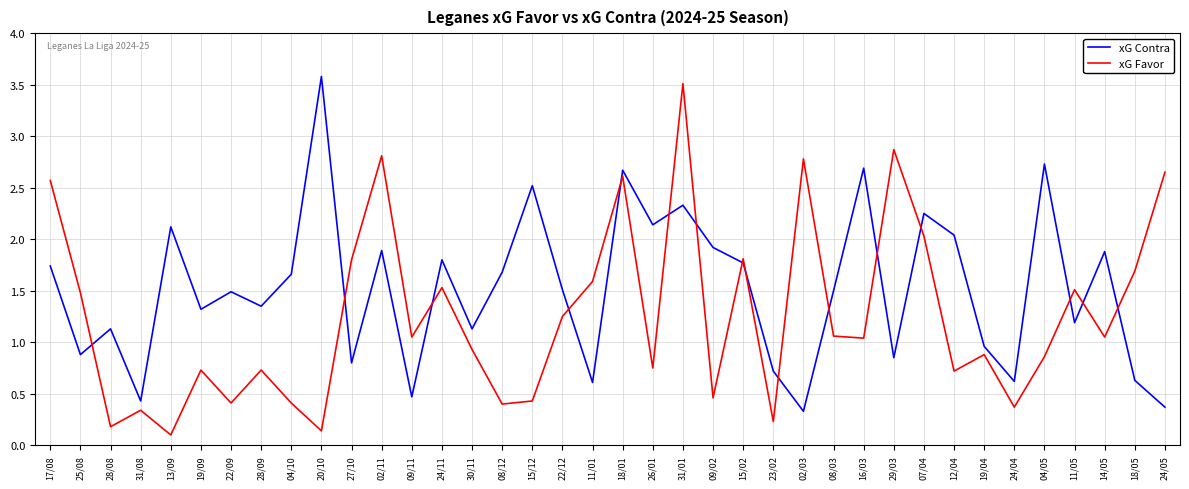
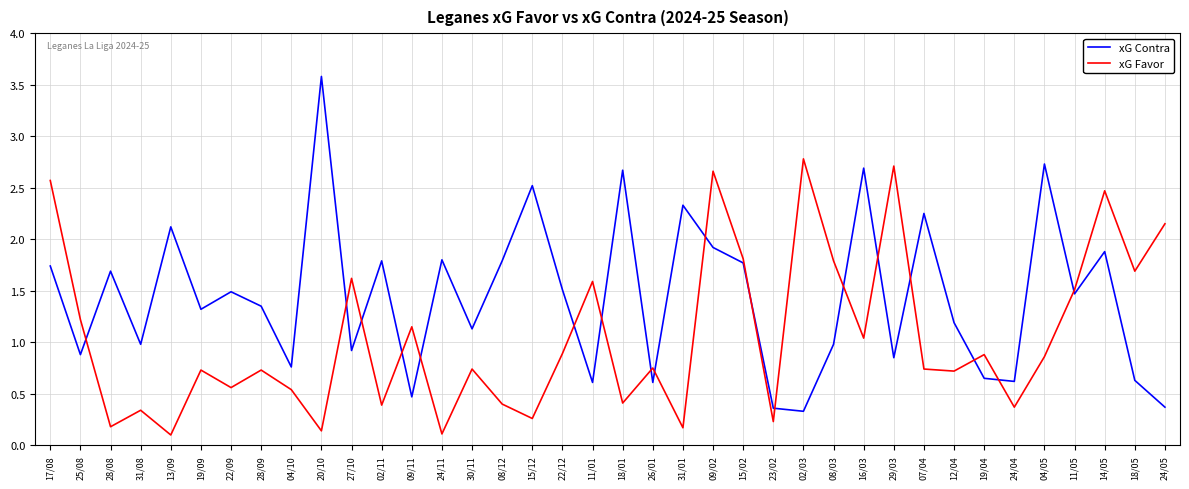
  {
    "xG Contra": {
      "17/08": 1.74,
      "25/08": 0.88,
-     "28/08": 1.13,
-     "31/08": 0.43,
+     "28/08": 1.69,
+     "31/08": 0.98,
      "13/09": 2.12,
      "19/09": 1.32,
      "22/09": 1.49,
      "28/09": 1.35,
-     "04/10": 1.66,
+     "04/10": 0.76,
      "20/10": 3.58,
-     "27/10": 0.80,
-     "02/11": 1.89,
+     "27/10": 0.92,
+     "02/11": 1.79,
      "09/11": 0.47,
      "24/11": 1.80,
      "30/11": 1.13,
-     "08/12": 1.68,
+     "08/12": 1.79,
      "15/12": 2.52,
      "22/12": 1.51,
      "11/01": 0.61,
      "18/01": 2.67,
-     "26/01": 2.14,
+     "26/01": 0.61,
      "31/01": 2.33,
      "09/02": 1.92,
      "15/02": 1.77,
-     "23/02": 0.72,
+     "23/02": 0.36,
      "02/03": 0.33,
-     "08/03": 1.50,
+     "08/03": 0.98,
      "16/03": 2.69,
      "29/03": 0.85,
      "07/04": 2.25,
-     "12/04": 2.04,
-     "19/04": 0.96,
+     "12/04": 1.19,
+     "19/04": 0.65,
      "24/04": 0.62,
      "04/05": 2.73,
-     "11/05": 1.19,
+     "11/05": 1.47,
      "14/05": 1.88,
      "18/05": 0.63,
      "24/05": 0.37
    },
    "xG Favor": {
      "17/08": 2.57,
-     "25/08": 1.48,
+     "25/08": 1.22,
      "28/08": 0.18,
      "31/08": 0.34,
      "13/09": 0.10,
      "19/09": 0.73,
-     "22/09": 0.41,
+     "22/09": 0.56,
      "28/09": 0.73,
-     "04/10": 0.41,
+     "04/10": 0.54,
      "20/10": 0.14,
-     "27/10": 1.80,
-     "02/11": 2.81,
-     "09/11": 1.05,
-     "24/11": 1.53,
-     "30/11": 0.93,
+     "27/10": 1.62,
+     "02/11": 0.39,
+     "09/11": 1.15,
+     "24/11": 0.11,
+     "30/11": 0.74,
      "08/12": 0.40,
-     "15/12": 0.43,
-     "22/12": 1.25,
+     "15/12": 0.26,
+     "22/12": 0.89,
      "11/01": 1.59,
-     "18/01": 2.61,
+     "18/01": 0.41,
      "26/01": 0.75,
-     "31/01": 3.51,
-     "09/02": 0.46,
+     "31/01": 0.17,
+     "09/02": 2.66,
      "15/02": 1.81,
      "23/02": 0.23,
      "02/03": 2.78,
-     "08/03": 1.06,
+     "08/03": 1.79,
      "16/03": 1.04,
-     "29/03": 2.87,
-     "07/04": 2.03,
+     "29/03": 2.71,
+     "07/04": 0.74,
      "12/04": 0.72,
      "19/04": 0.88,
      "24/04": 0.37,
      "04/05": 0.86,
      "11/05": 1.51,
-     "14/05": 1.05,
+     "14/05": 2.47,
      "18/05": 1.69,
-     "24/05": 2.65
+     "24/05": 2.15
    }
  }
